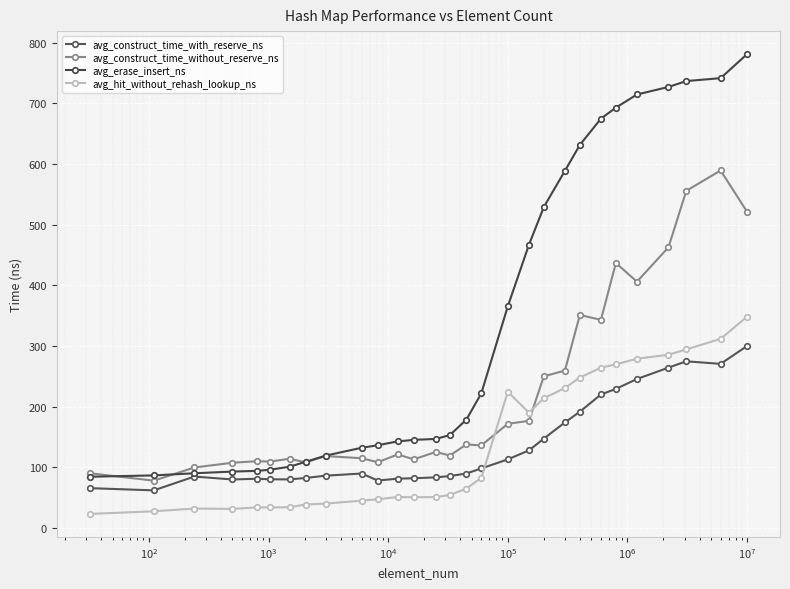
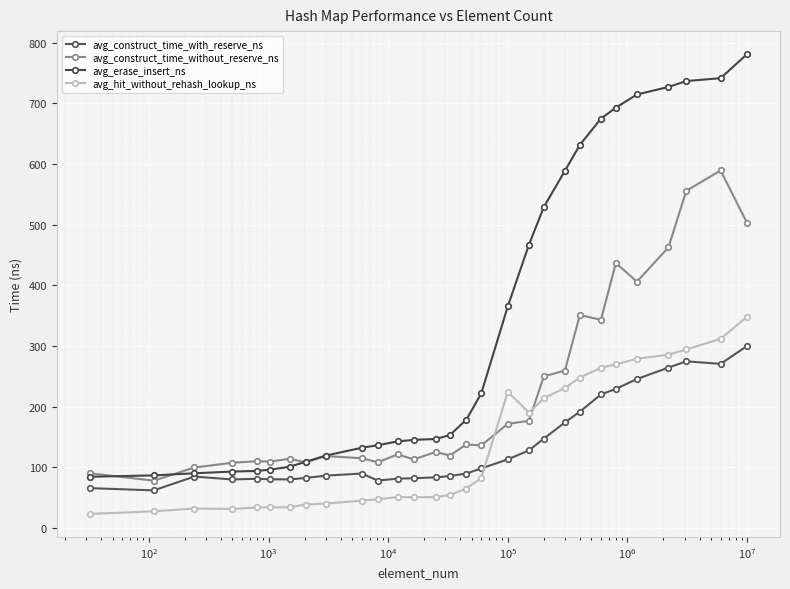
  {
    "avg_construct_time_without_reserve_ns": {
      "10^5": 170,
-     "10^7": 520
+     "10^7": 500
    },
    "avg_hit_without_rehash_lookup_ns": {
      "10^5": 220,
      "10^7": 350
    }
  }
